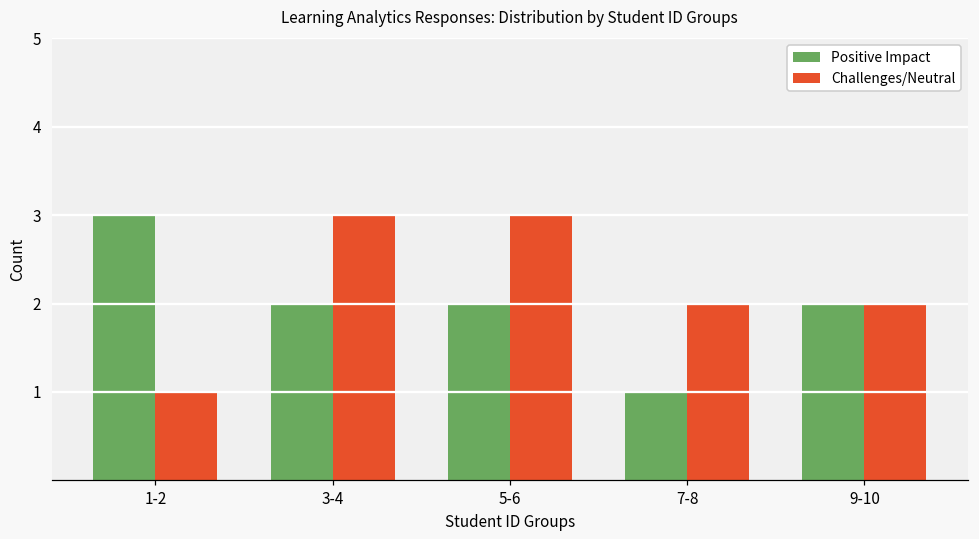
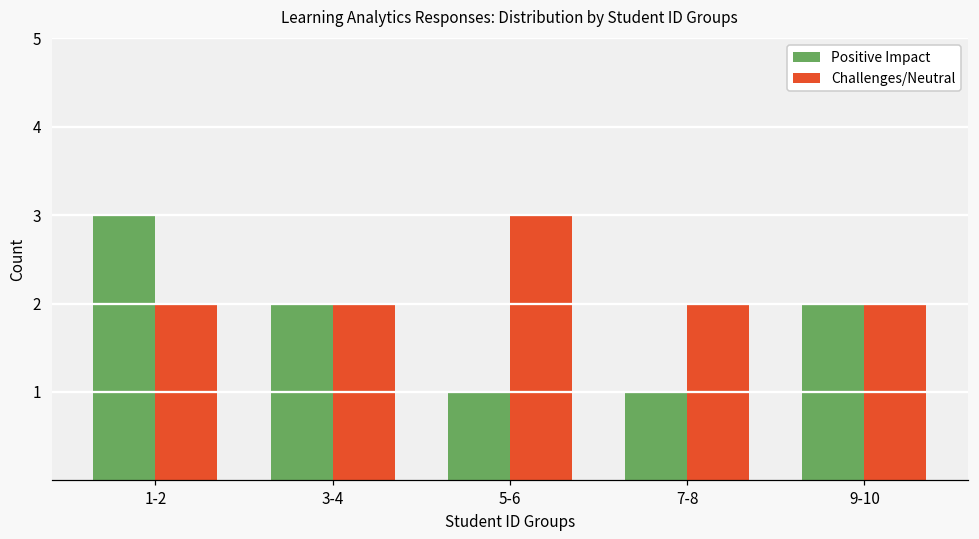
  {
    "Positive Impact": {
      "1-2": 3,
      "3-4": 2,
-     "5-6": 2,
+     "5-6": 1,
      "7-8": 1,
      "9-10": 2
    },
    "Challenges/Neutral": {
-     "1-2": 1,
-     "3-4": 3,
+     "1-2": 2,
+     "3-4": 2,
      "5-6": 3,
      "7-8": 2,
      "9-10": 2
    }
  }
